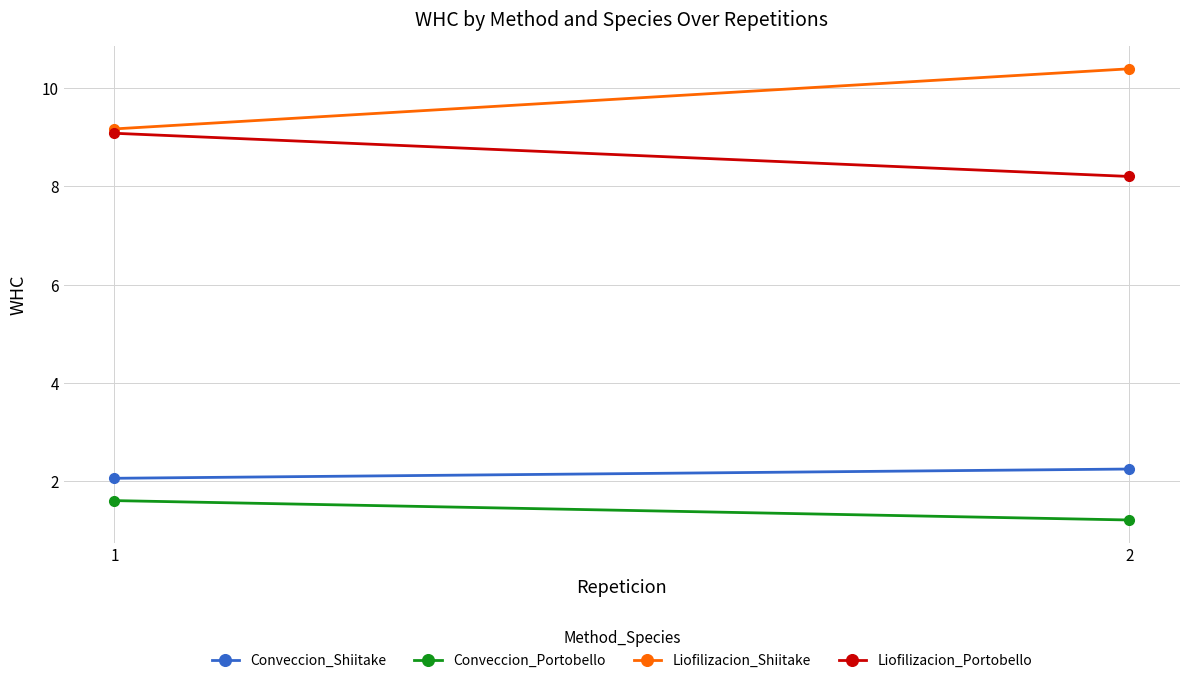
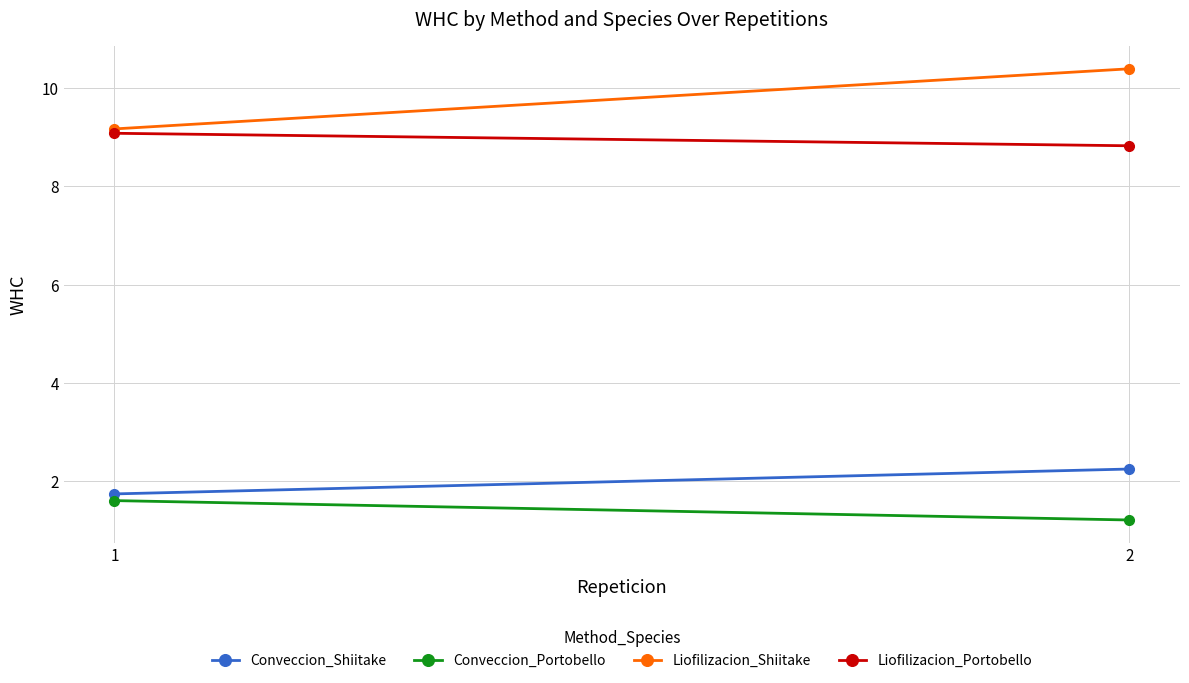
  {
    "Conveccion_Shiitake": {
-     "1": 2.1,
+     "1": 1.7,
      "2": 2.2
    },
    "Conveccion_Portobello": {
      "1": 1.6,
      "2": 1.2
    },
    "Liofilizacion_Shiitake": {
      "1": 9.2,
      "2": 10.4
    },
    "Liofilizacion_Portobello": {
      "1": 9.1,
-     "2": 8.2
+     "2": 8.8
    }
  }
